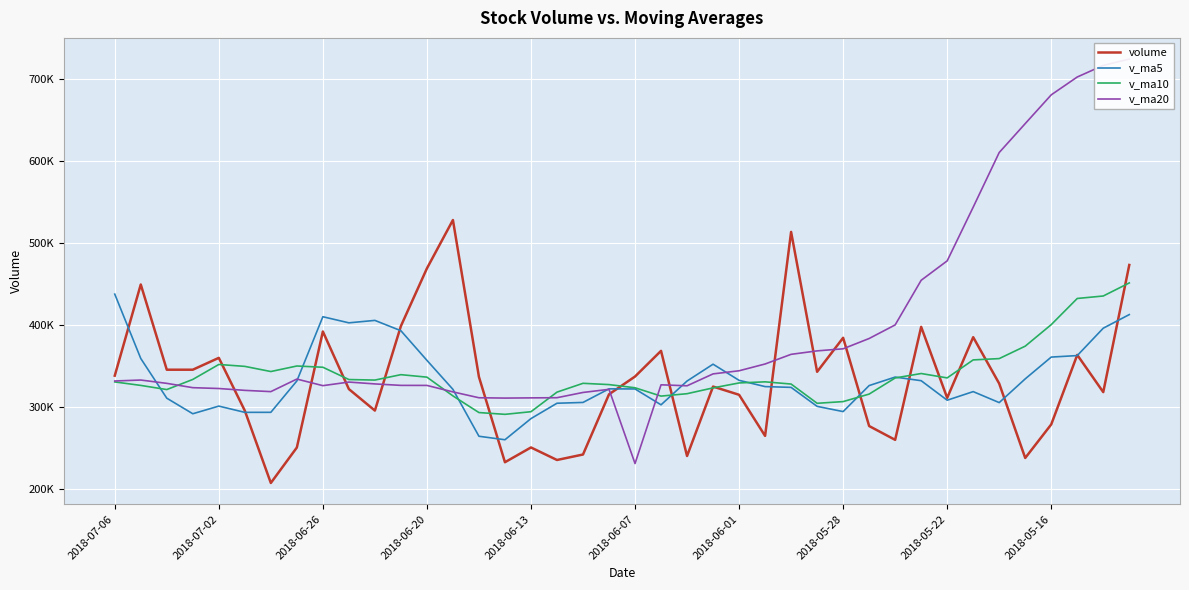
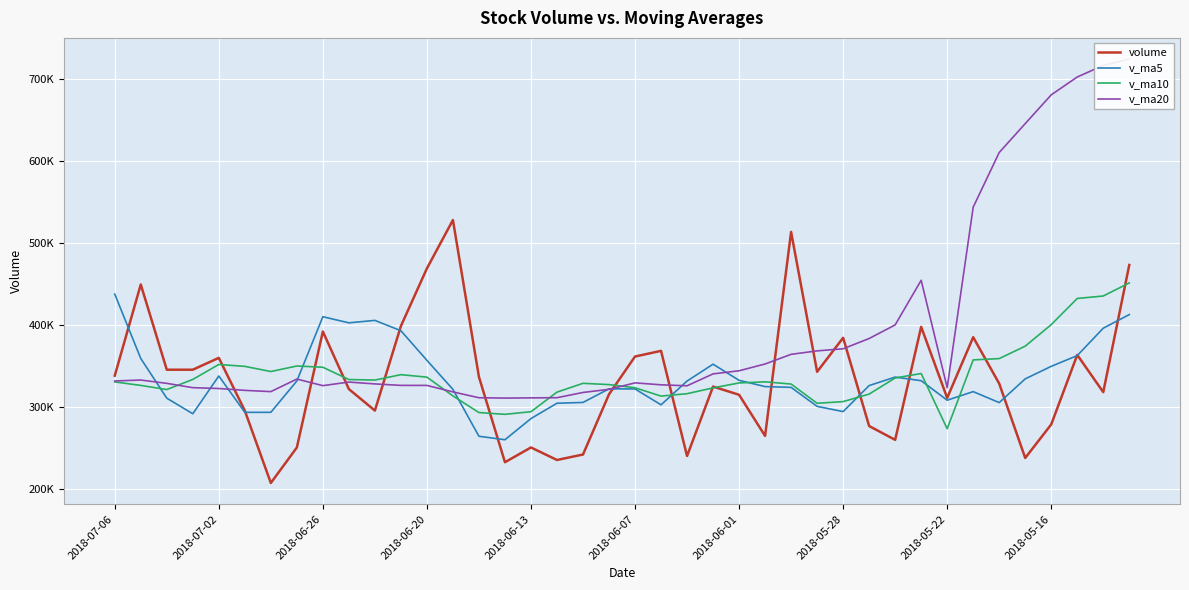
  {
    "volume": {
      "2018-07-06": 340000,
      "2018-07-02": 360000,
      "2018-06-26": 390000,
      "2018-06-20": 470000,
      "2018-06-13": 250000,
-     "2018-06-07": 340000,
+     "2018-06-07": 360000,
      "2018-06-01": 320000,
      "2018-05-28": 380000,
      "2018-05-16": 280000
    },
    "v_ma5": {
      "2018-07-06": 440000,
-     "2018-07-02": 300000,
+     "2018-07-02": 340000,
      "2018-06-26": 410000,
      "2018-06-20": 360000,
      "2018-06-13": 290000,
      "2018-06-01": 330000,
      "2018-05-28": 290000,
-     "2018-05-16": 360000
+     "2018-05-16": 350000
    },
    "v_ma10": {
      "2018-07-02": 350000,
      "2018-06-26": 350000,
      "2018-06-20": 340000,
      "2018-06-13": 290000,
      "2018-06-01": 330000,
      "2018-05-28": 310000,
-     "2018-05-22": 340000,
+     "2018-05-22": 270000,
      "2018-05-16": 400000
    },
    "v_ma20": {
      "2018-07-02": 320000,
      "2018-06-26": 330000,
      "2018-06-20": 330000,
      "2018-06-13": 310000,
-     "2018-06-07": 230000,
+     "2018-06-07": 330000,
      "2018-06-01": 340000,
      "2018-05-28": 370000,
-     "2018-05-22": 480000,
+     "2018-05-22": 320000,
      "2018-05-16": 680000
    }
  }
